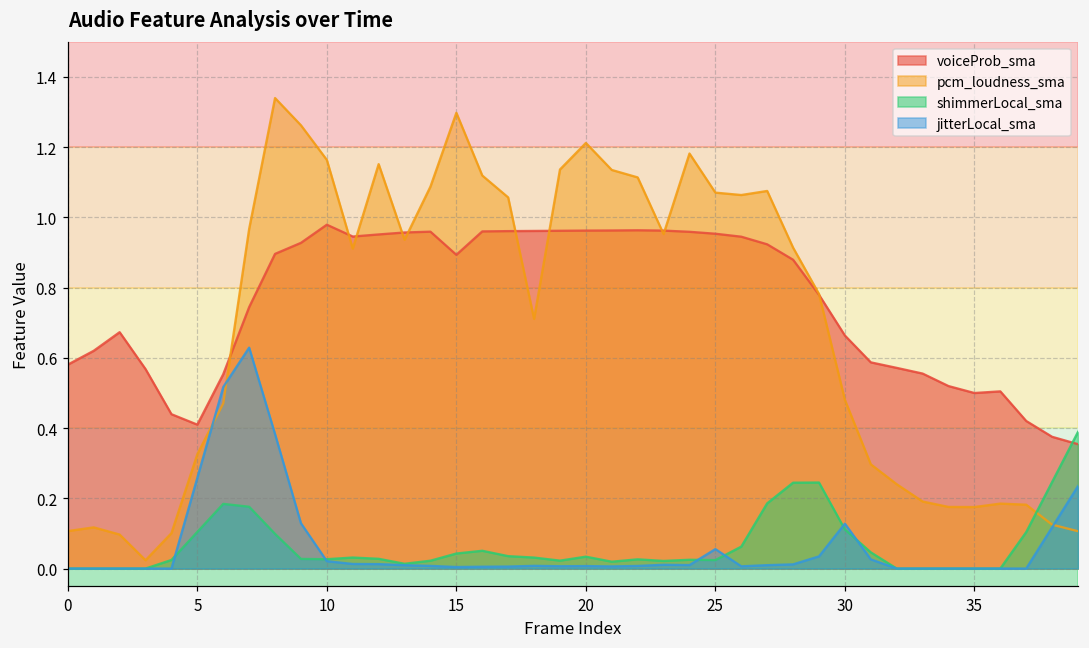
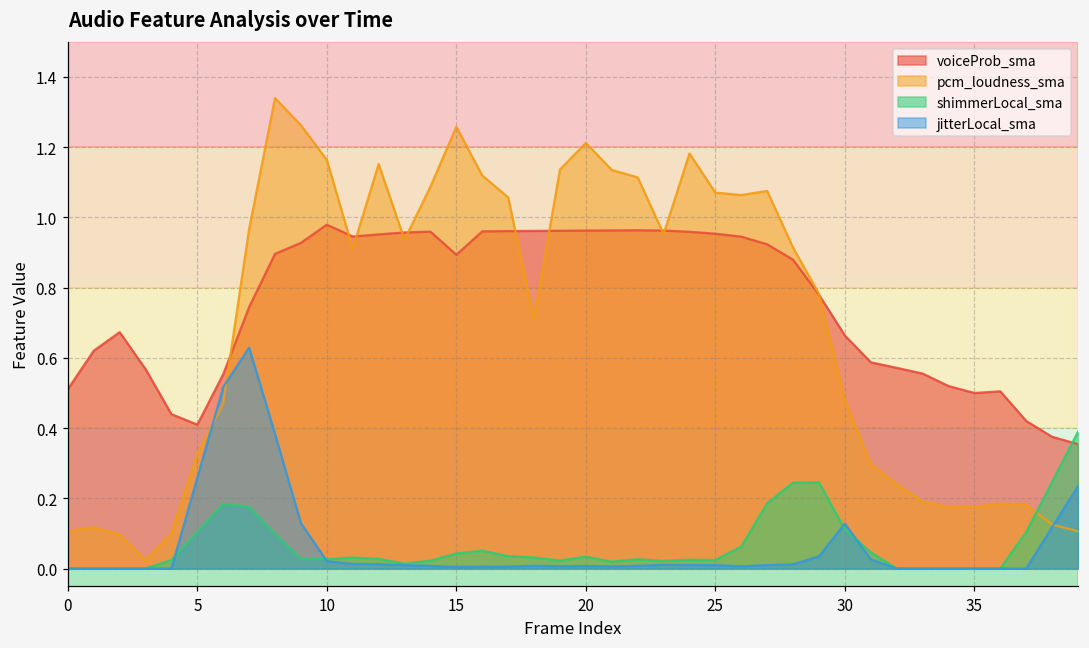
  {
    "voiceProb_sma": {
-     "0": 0.58,
+     "0": 0.51,
      "5": 0.41,
      "10": 0.98,
      "15": 0.89,
      "20": 0.96,
      "25": 0.95,
      "30": 0.66,
      "35": 0.50
    },
    "pcm_loudness_sma": {
      "0": 0.11,
      "5": 0.33,
      "10": 1.16,
-     "15": 1.30,
+     "15": 1.26,
      "20": 1.21,
      "25": 1.07,
      "30": 0.48,
      "35": 0.18
    },
    "shimmerLocal_sma": {
      "5": 0.10,
      "15": 0.04,
      "20": 0.03,
      "25": 0.02,
      "30": 0.11
    },
    "jitterLocal_sma": {
      "5": 0.26,
      "15": 0.00,
      "20": 0.01,
-     "25": 0.06,
+     "25": 0.01,
      "30": 0.13
    }
  }
